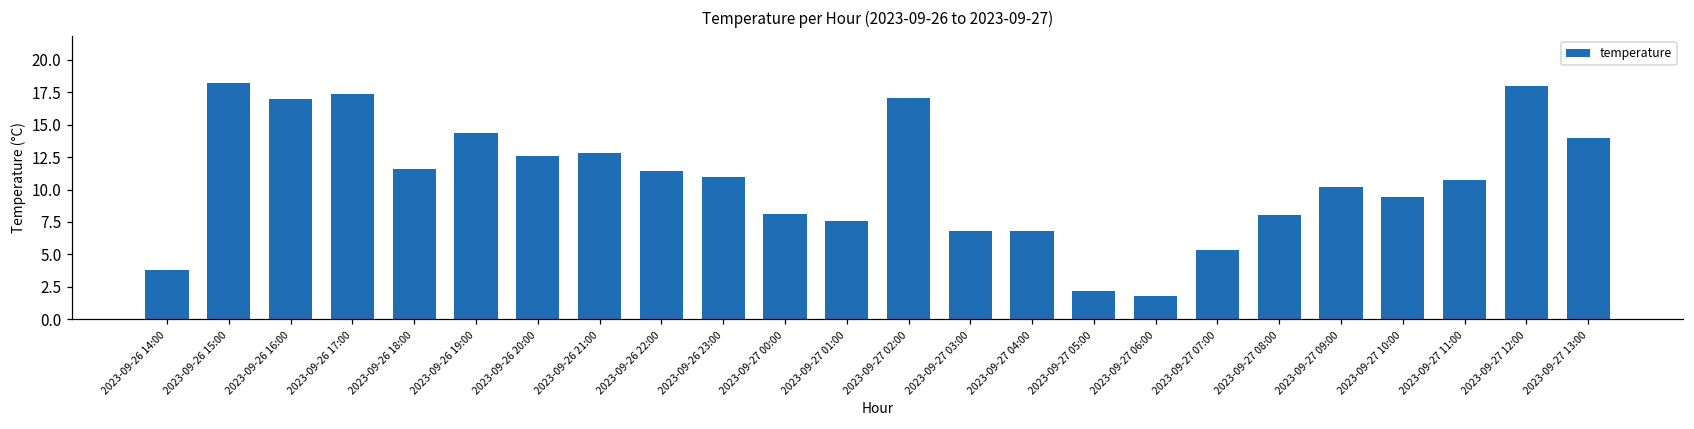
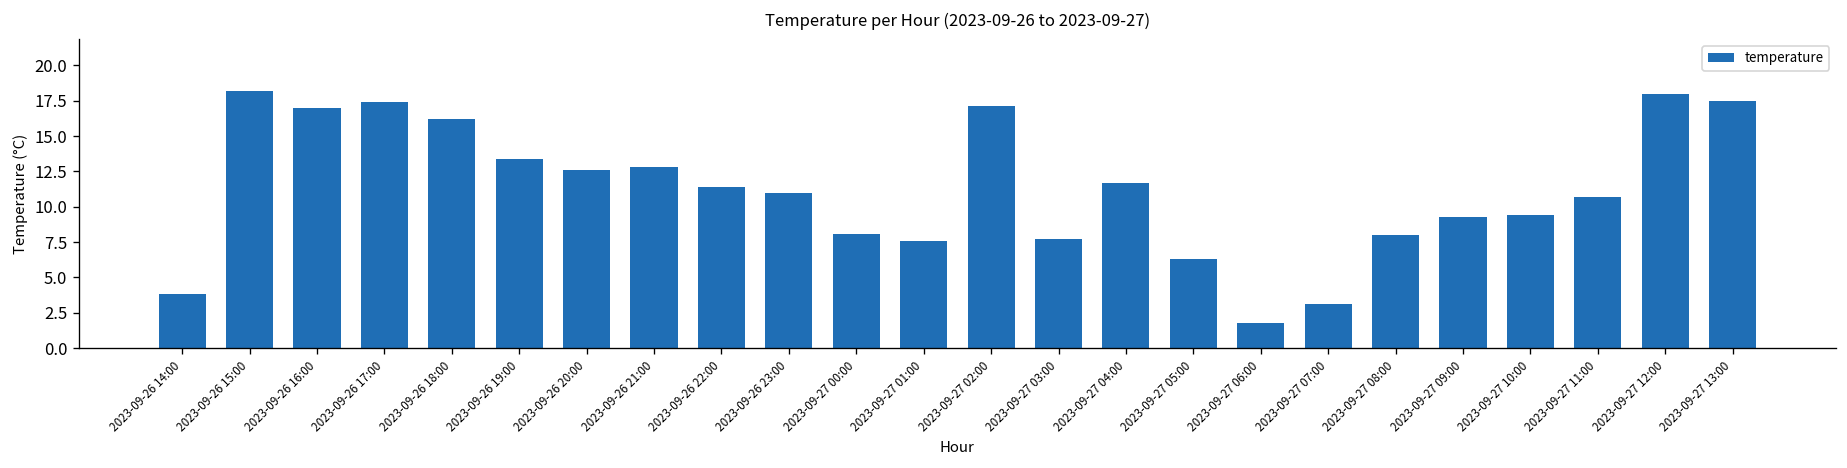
  {
    "2023-09-26 14:00": 3.8,
    "2023-09-26 15:00": 18.2,
    "2023-09-26 16:00": 17.0,
    "2023-09-26 17:00": 17.4,
-   "2023-09-26 18:00": 11.6,
-   "2023-09-26 19:00": 14.4,
+   "2023-09-26 18:00": 16.2,
+   "2023-09-26 19:00": 13.4,
    "2023-09-26 20:00": 12.6,
    "2023-09-26 21:00": 12.8,
    "2023-09-26 22:00": 11.4,
    "2023-09-26 23:00": 11.0,
    "2023-09-27 00:00": 8.1,
    "2023-09-27 01:00": 7.6,
    "2023-09-27 02:00": 17.1,
-   "2023-09-27 03:00": 6.8,
-   "2023-09-27 04:00": 6.8,
-   "2023-09-27 05:00": 2.2,
+   "2023-09-27 03:00": 7.7,
+   "2023-09-27 04:00": 11.7,
+   "2023-09-27 05:00": 6.3,
    "2023-09-27 06:00": 1.8,
-   "2023-09-27 07:00": 5.3,
+   "2023-09-27 07:00": 3.1,
    "2023-09-27 08:00": 8.0,
-   "2023-09-27 09:00": 10.2,
+   "2023-09-27 09:00": 9.3,
    "2023-09-27 10:00": 9.4,
    "2023-09-27 11:00": 10.7,
    "2023-09-27 12:00": 18.0,
-   "2023-09-27 13:00": 14.0
+   "2023-09-27 13:00": 17.5
  }
